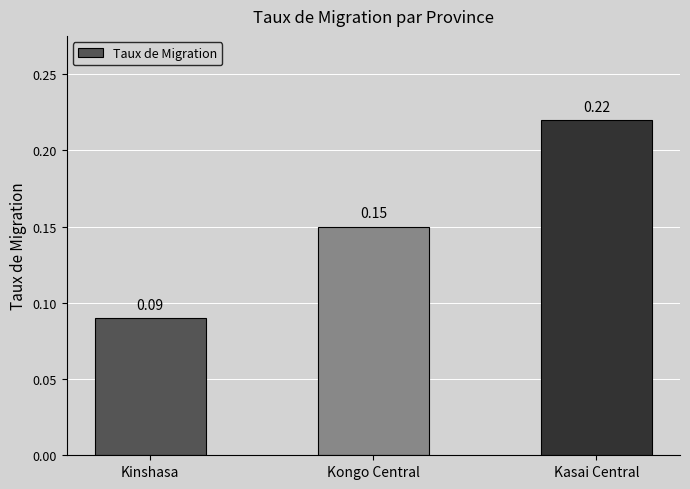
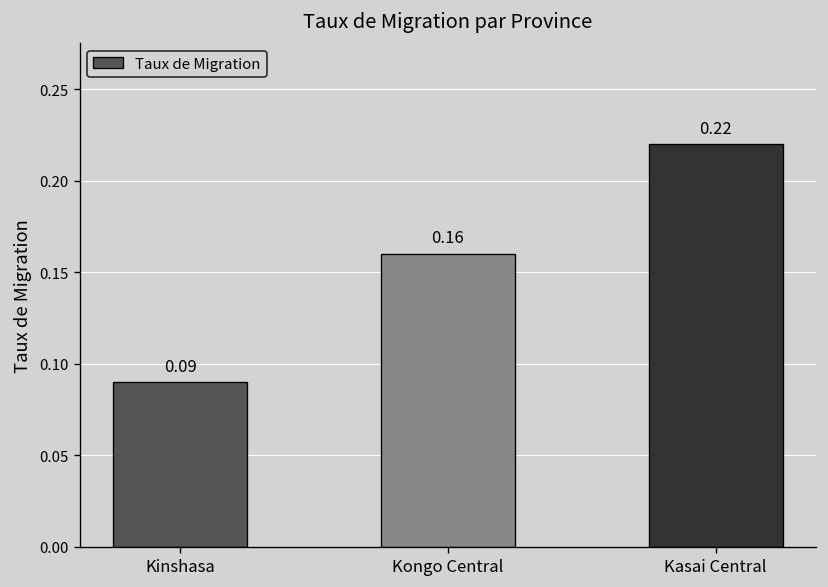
  {
    "Kinshasa": 0.09,
-   "Kongo Central": 0.15,
+   "Kongo Central": 0.16,
    "Kasai Central": 0.22
  }
